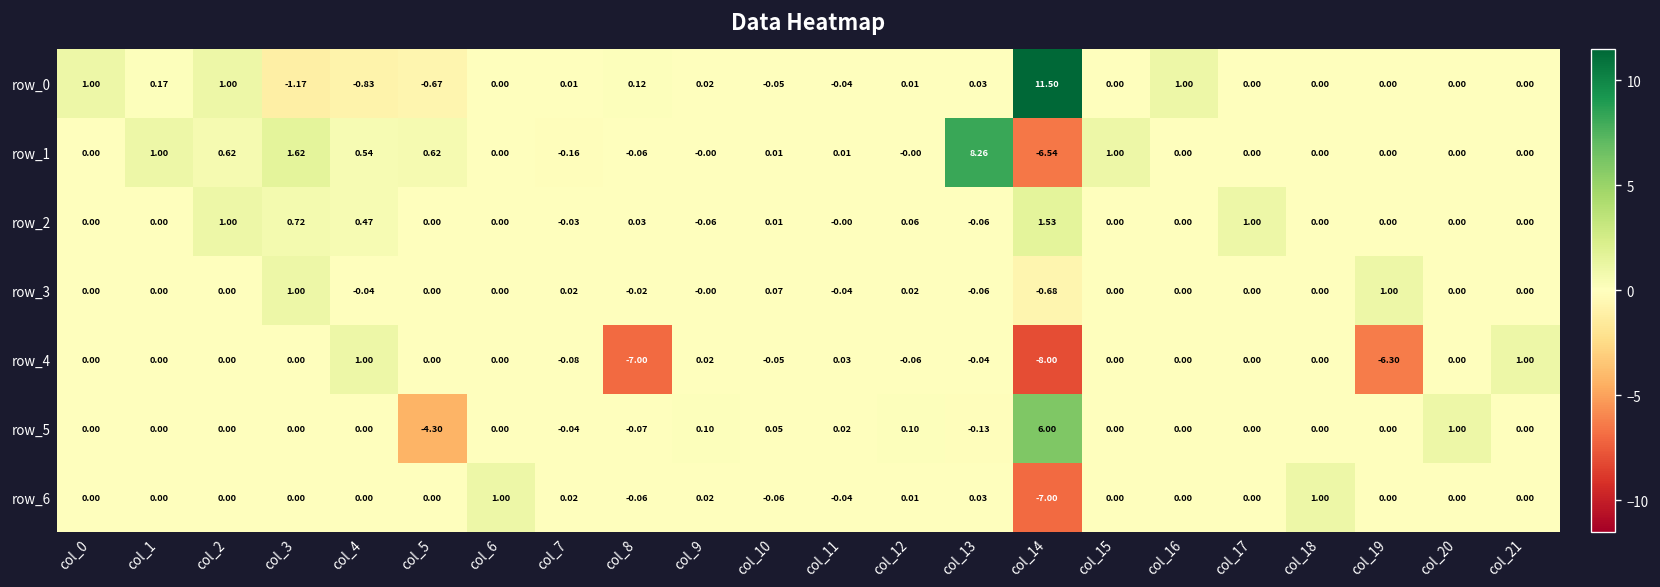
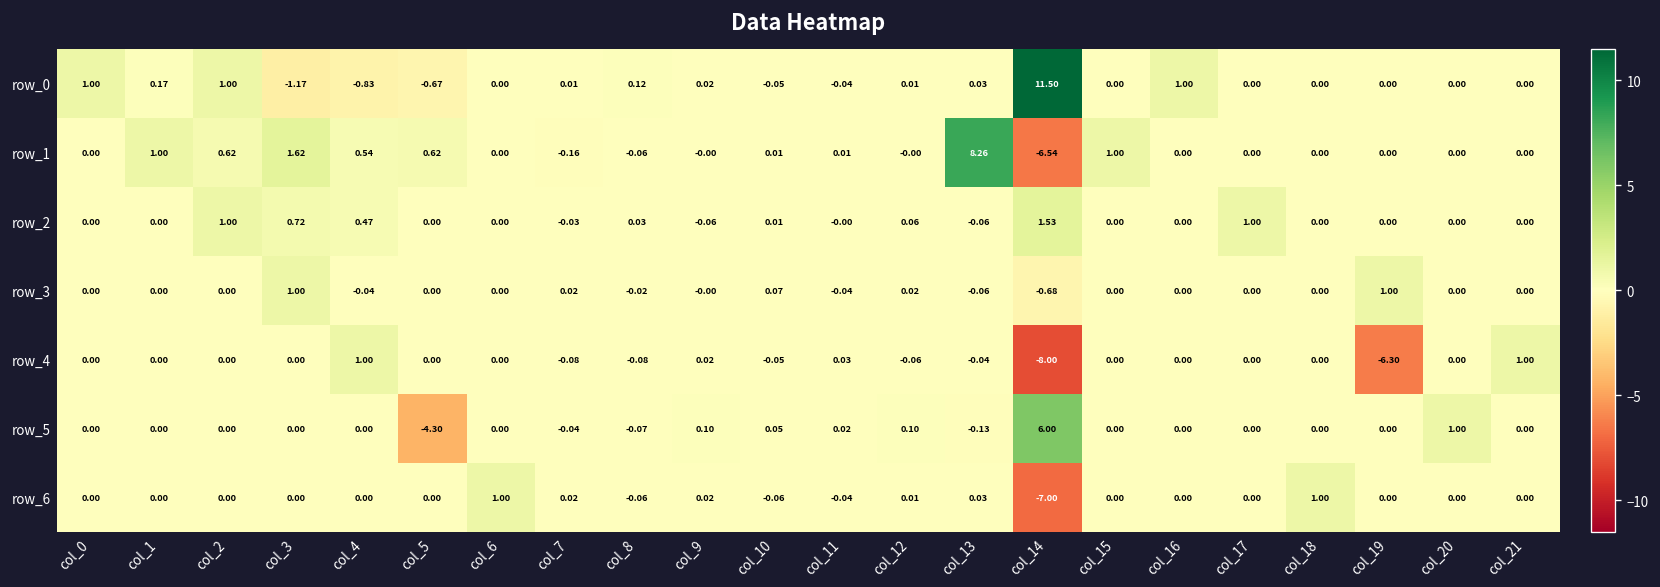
  {
    "row_0": {
      "col_0": 1.00,
      "col_1": 0.17,
      "col_2": 1.00,
      "col_3": -1.17,
      "col_4": -0.83,
      "col_5": -0.67,
      "col_6": 0.00,
      "col_7": 0.01,
      "col_8": 0.12,
      "col_9": 0.02,
      "col_10": -0.05,
      "col_11": -0.04,
      "col_12": 0.01,
      "col_13": 0.03,
      "col_14": 11.50,
      "col_15": 0.00,
      "col_16": 1.00,
      "col_17": 0.00,
      "col_18": 0.00,
      "col_19": 0.00,
      "col_20": 0.00,
      "col_21": 0.00
    },
    "row_1": {
      "col_0": 0.00,
      "col_1": 1.00,
      "col_2": 0.62,
      "col_3": 1.62,
      "col_4": 0.54,
      "col_5": 0.62,
      "col_6": 0.00,
      "col_7": -0.16,
      "col_8": -0.06,
      "col_9": -0.00,
      "col_10": 0.01,
      "col_11": 0.01,
      "col_12": -0.00,
      "col_13": 8.26,
      "col_14": -6.54,
      "col_15": 1.00,
      "col_16": 0.00,
      "col_17": 0.00,
      "col_18": 0.00,
      "col_19": 0.00,
      "col_20": 0.00,
      "col_21": 0.00
    },
    "row_2": {
      "col_0": 0.00,
      "col_1": 0.00,
      "col_2": 1.00,
      "col_3": 0.72,
      "col_4": 0.47,
      "col_5": 0.00,
      "col_6": 0.00,
      "col_7": -0.03,
      "col_8": 0.03,
      "col_9": -0.06,
      "col_10": 0.01,
      "col_11": -0.00,
      "col_12": 0.06,
      "col_13": -0.06,
      "col_14": 1.53,
      "col_15": 0.00,
      "col_16": 0.00,
      "col_17": 1.00,
      "col_18": 0.00,
      "col_19": 0.00,
      "col_20": 0.00,
      "col_21": 0.00
    },
    "row_3": {
      "col_0": 0.00,
      "col_1": 0.00,
      "col_2": 0.00,
      "col_3": 1.00,
      "col_4": -0.04,
      "col_5": 0.00,
      "col_6": 0.00,
      "col_7": 0.02,
      "col_8": -0.02,
      "col_9": -0.00,
      "col_10": 0.07,
      "col_11": -0.04,
      "col_12": 0.02,
      "col_13": -0.06,
      "col_14": -0.68,
      "col_15": 0.00,
      "col_16": 0.00,
      "col_17": 0.00,
      "col_18": 0.00,
      "col_19": 1.00,
      "col_20": 0.00,
      "col_21": 0.00
    },
    "row_4": {
      "col_0": 0.00,
      "col_1": 0.00,
      "col_2": 0.00,
      "col_3": 0.00,
      "col_4": 1.00,
      "col_5": 0.00,
      "col_6": 0.00,
      "col_7": -0.08,
-     "col_8": -7.00,
+     "col_8": -0.08,
      "col_9": 0.02,
      "col_10": -0.05,
      "col_11": 0.03,
      "col_12": -0.06,
      "col_13": -0.04,
      "col_14": -8.00,
      "col_15": 0.00,
      "col_16": 0.00,
      "col_17": 0.00,
      "col_18": 0.00,
      "col_19": -6.30,
      "col_20": 0.00,
      "col_21": 1.00
    },
    "row_5": {
      "col_0": 0.00,
      "col_1": 0.00,
      "col_2": 0.00,
      "col_3": 0.00,
      "col_4": 0.00,
      "col_5": -4.30,
      "col_6": 0.00,
      "col_7": -0.04,
      "col_8": -0.07,
      "col_9": 0.10,
      "col_10": 0.05,
      "col_11": 0.02,
      "col_12": 0.10,
      "col_13": -0.13,
      "col_14": 6.00,
      "col_15": 0.00,
      "col_16": 0.00,
      "col_17": 0.00,
      "col_18": 0.00,
      "col_19": 0.00,
      "col_20": 1.00,
      "col_21": 0.00
    },
    "row_6": {
      "col_0": 0.00,
      "col_1": 0.00,
      "col_2": 0.00,
      "col_3": 0.00,
      "col_4": 0.00,
      "col_5": 0.00,
      "col_6": 1.00,
      "col_7": 0.02,
      "col_8": -0.06,
      "col_9": 0.02,
      "col_10": -0.06,
      "col_11": -0.04,
      "col_12": 0.01,
      "col_13": 0.03,
      "col_14": -7.00,
      "col_15": 0.00,
      "col_16": 0.00,
      "col_17": 0.00,
      "col_18": 1.00,
      "col_19": 0.00,
      "col_20": 0.00,
      "col_21": 0.00
    }
  }
